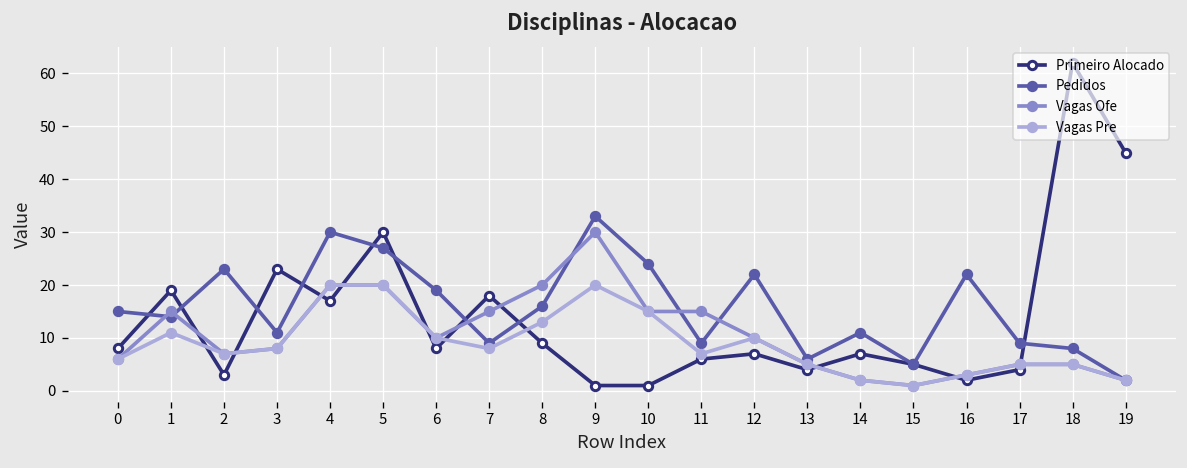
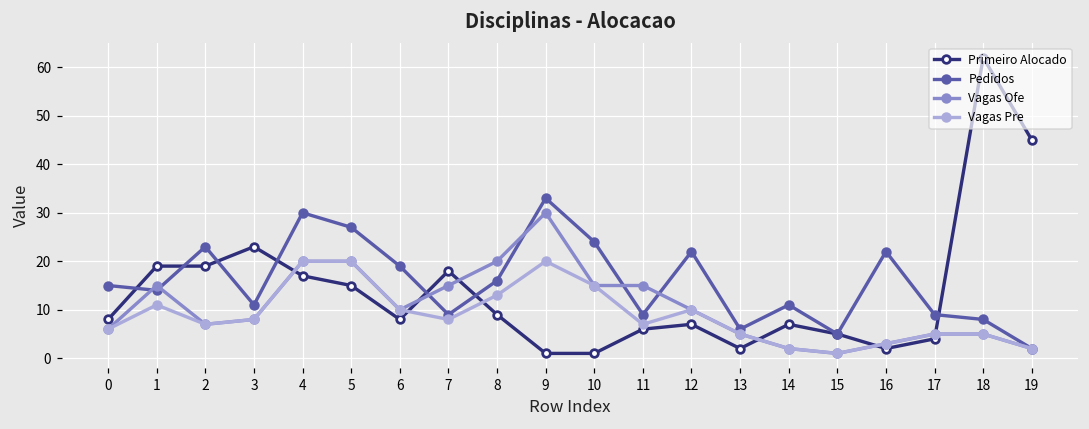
  {
    "Primeiro Alocado": {
      "0": 8,
      "1": 19,
-     "2": 3,
+     "2": 19,
      "3": 23,
      "4": 17,
-     "5": 30,
+     "5": 15,
      "6": 8,
      "7": 18,
      "8": 9,
      "9": 1,
      "10": 1,
      "11": 6,
      "12": 7,
-     "13": 4,
+     "13": 2,
      "14": 7,
      "16": 2,
      "17": 4,
      "19": 45
    },
    "Pedidos": {
      "0": 15,
      "1": 14,
      "2": 23,
      "3": 11,
      "4": 30,
      "5": 27,
      "6": 19,
      "7": 9,
      "8": 16,
      "9": 33,
      "10": 24,
      "11": 9,
      "12": 22,
      "13": 6,
      "14": 11,
      "16": 22,
      "17": 9,
      "18": 8
    }
  }
